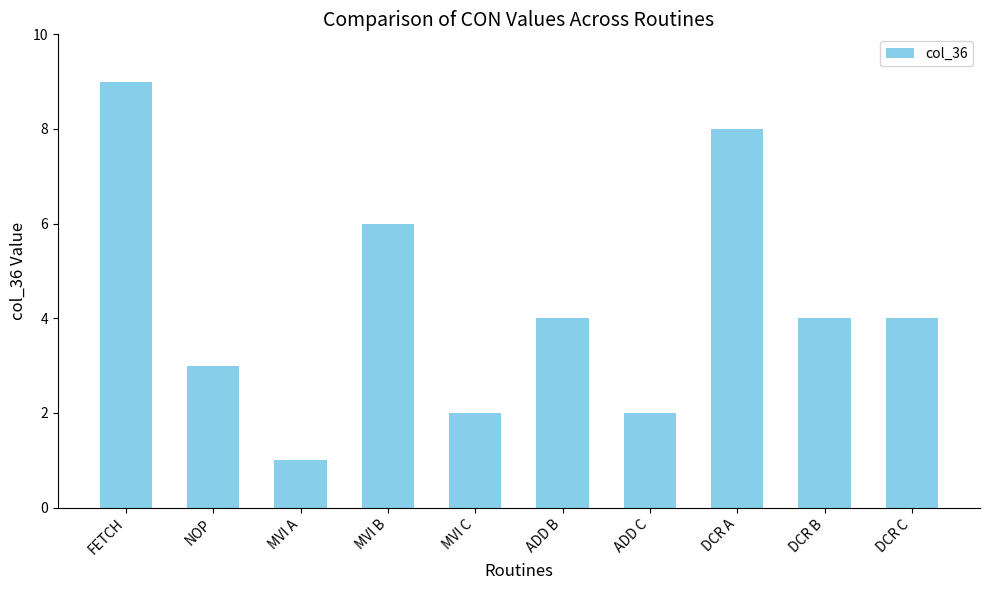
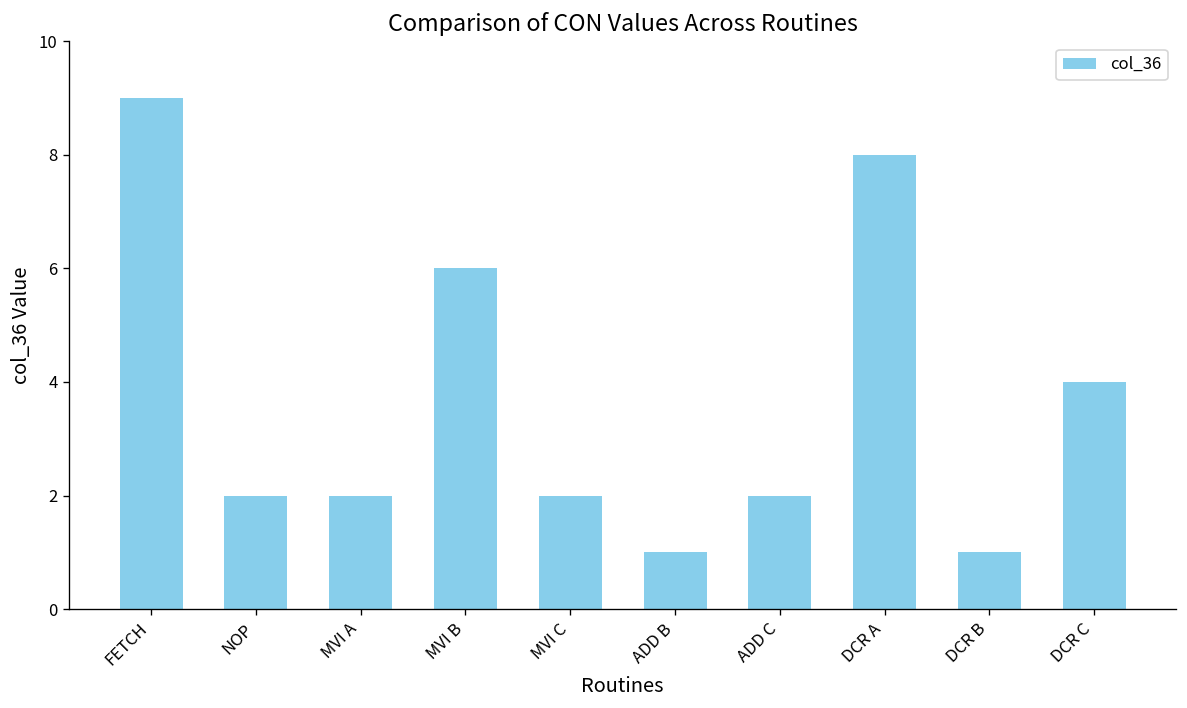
  {
    "FETCH": 9,
-   "NOP": 3,
-   "MVI A": 1,
+   "NOP": 2,
+   "MVI A": 2,
    "MVI B": 6,
    "MVI C": 2,
-   "ADD B": 4,
+   "ADD B": 1,
    "ADD C": 2,
    "DCR A": 8,
-   "DCR B": 4,
+   "DCR B": 1,
    "DCR C": 4
  }
